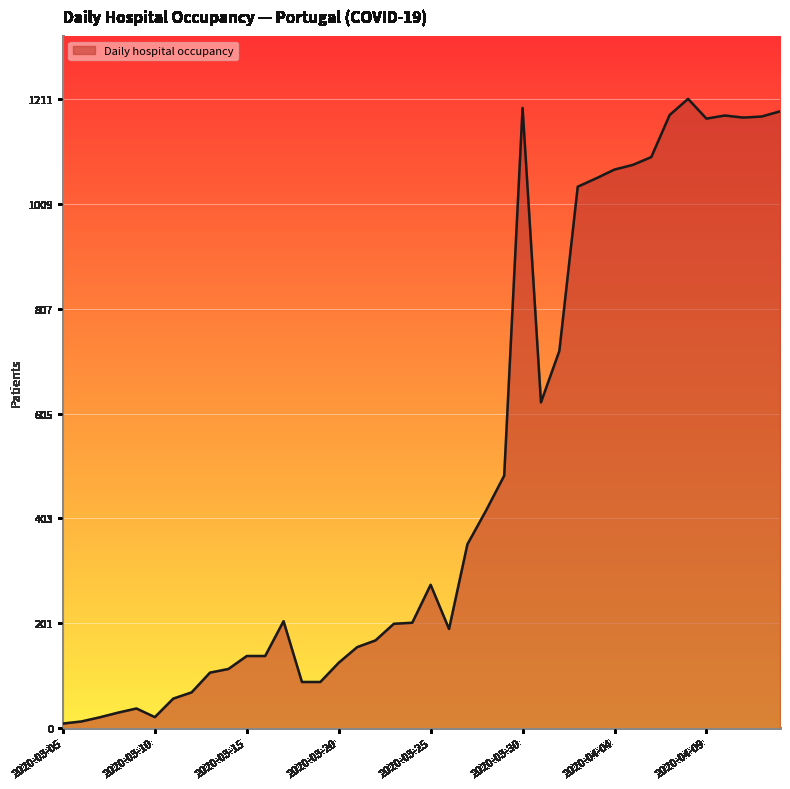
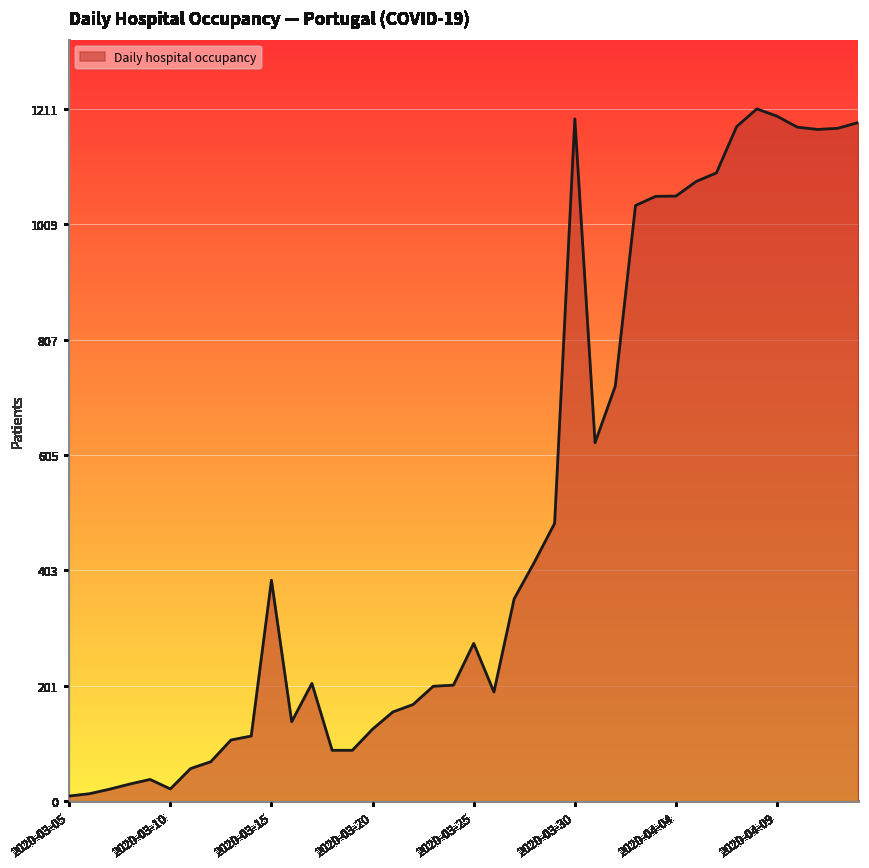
  {
    "2020-03-05": 10,
    "2020-03-10": 20,
-   "2020-03-15": 140,
+   "2020-03-15": 390,
    "2020-03-20": 130,
    "2020-03-25": 280,
    "2020-03-30": 1190,
-   "2020-04-04": 1080,
-   "2020-04-09": 1170
+   "2020-04-04": 1060,
+   "2020-04-09": 1200
  }
